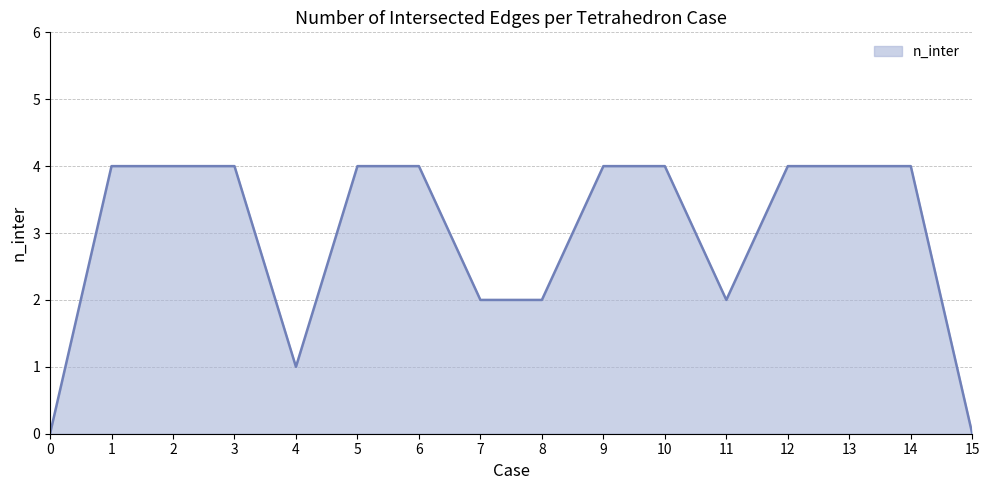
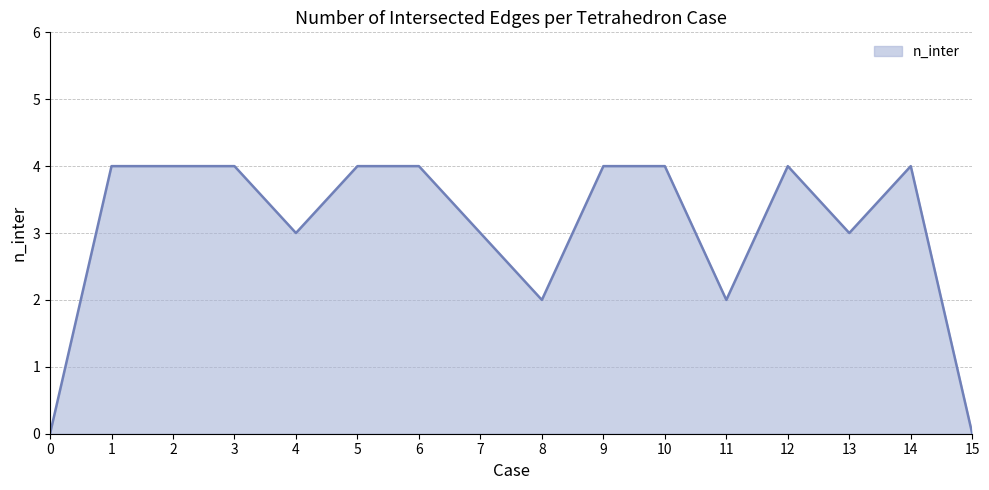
  {
    "0": 0,
    "1": 4,
    "2": 4,
    "3": 4,
-   "4": 1,
+   "4": 3,
    "5": 4,
    "6": 4,
-   "7": 2,
+   "7": 3,
    "8": 2,
    "9": 4,
    "10": 4,
    "11": 2,
    "12": 4,
-   "13": 4,
+   "13": 3,
    "14": 4,
    "15": 0
  }
